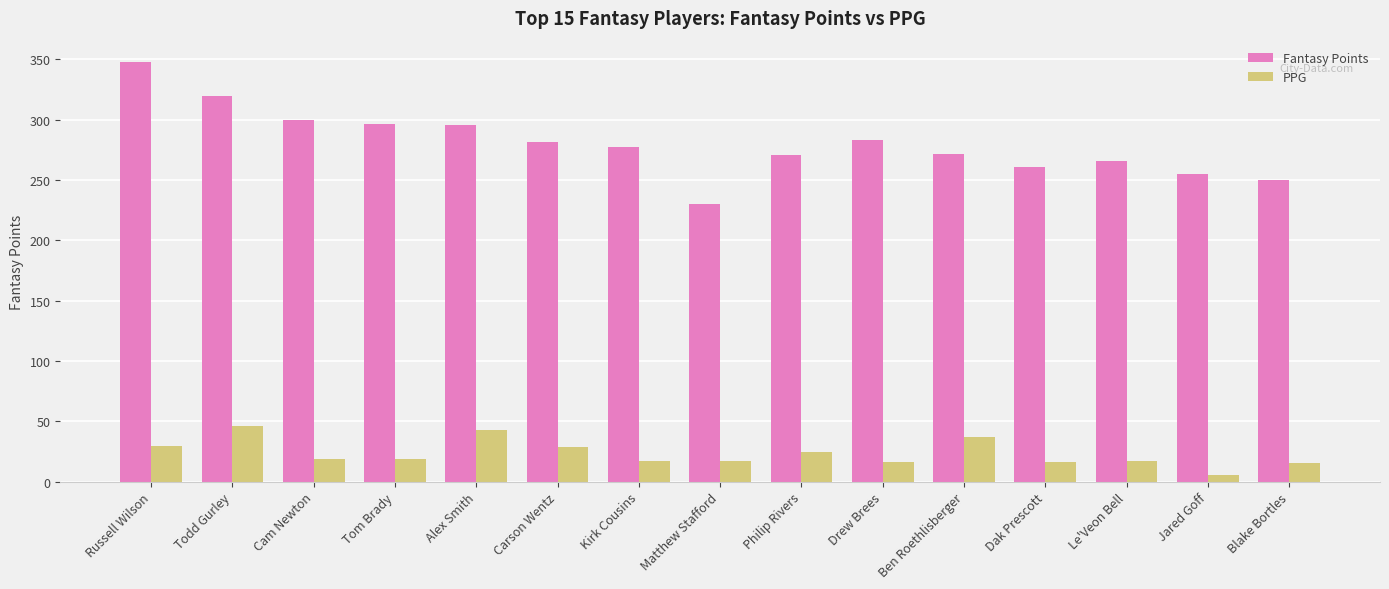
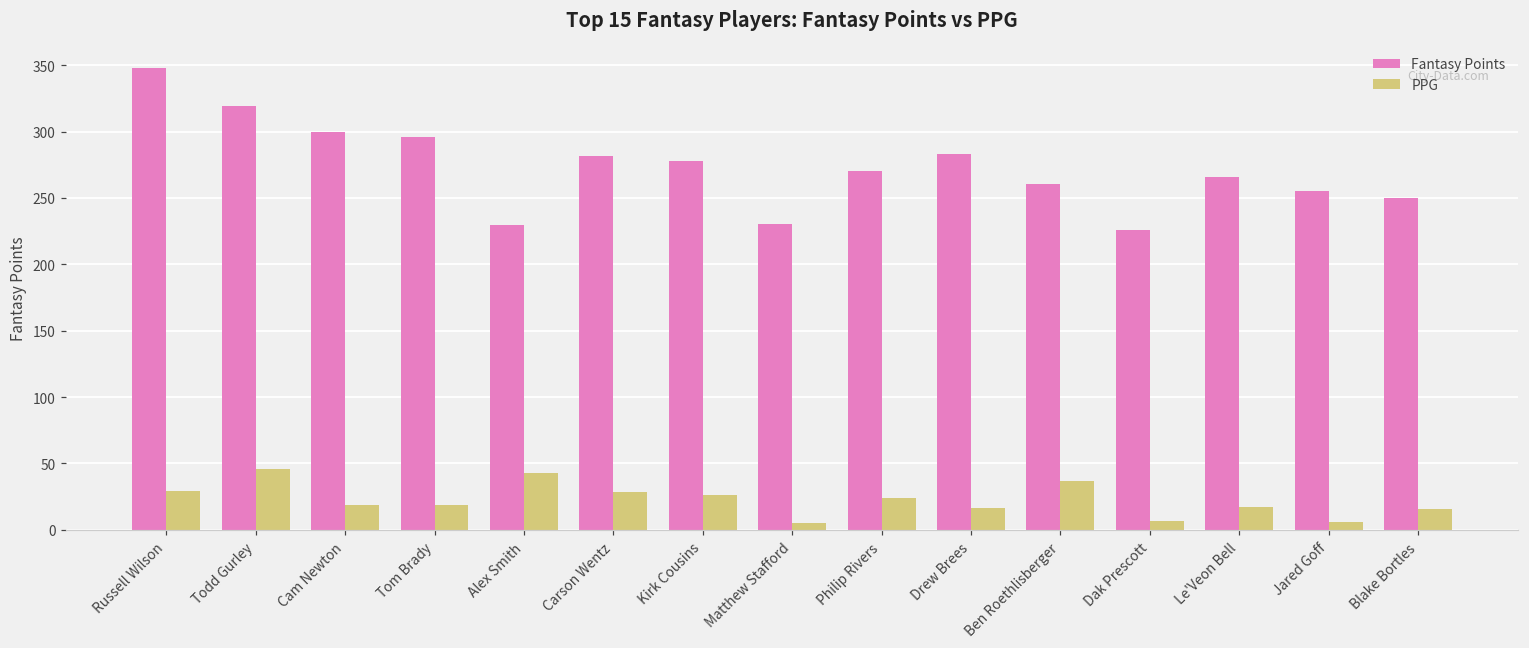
  {
    "Fantasy Points": {
      "Russell Wilson": 348,
      "Todd Gurley": 319,
      "Cam Newton": 299,
      "Tom Brady": 296,
-     "Alex Smith": 295,
+     "Alex Smith": 230,
      "Carson Wentz": 282,
      "Kirk Cousins": 278,
      "Matthew Stafford": 230,
      "Philip Rivers": 270,
      "Drew Brees": 283,
-     "Ben Roethlisberger": 272,
-     "Dak Prescott": 261,
+     "Ben Roethlisberger": 261,
+     "Dak Prescott": 226,
      "Le'Veon Bell": 266,
      "Jared Goff": 255,
      "Blake Bortles": 250
    },
    "PPG": {
      "Russell Wilson": 29,
      "Todd Gurley": 46,
      "Cam Newton": 19,
      "Tom Brady": 19,
      "Alex Smith": 43,
      "Carson Wentz": 29,
-     "Kirk Cousins": 17,
-     "Matthew Stafford": 17,
+     "Kirk Cousins": 26,
+     "Matthew Stafford": 5,
      "Philip Rivers": 24,
      "Drew Brees": 16,
      "Ben Roethlisberger": 37,
-     "Dak Prescott": 16,
+     "Dak Prescott": 7,
      "Le'Veon Bell": 17,
      "Jared Goff": 6,
      "Blake Bortles": 16
    }
  }
